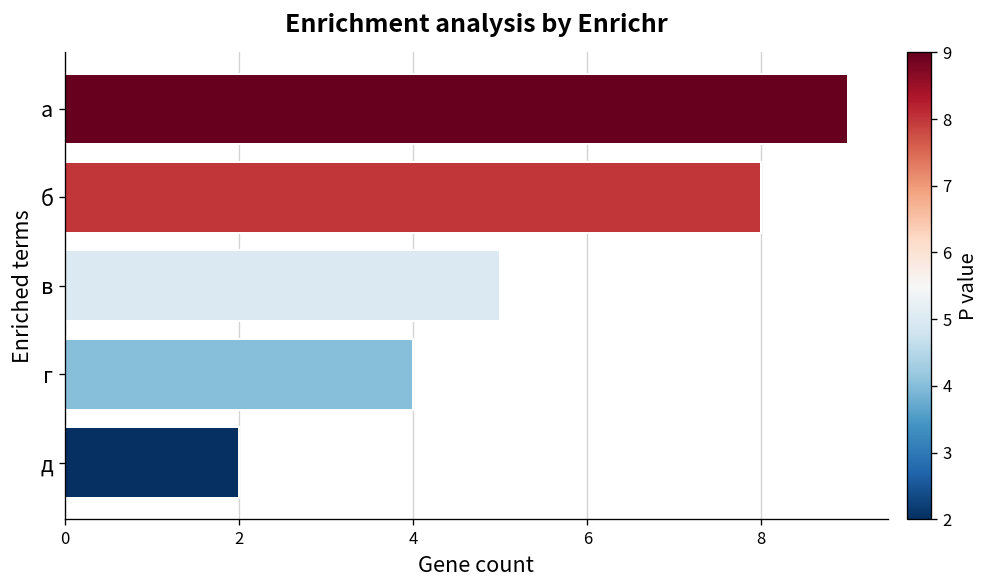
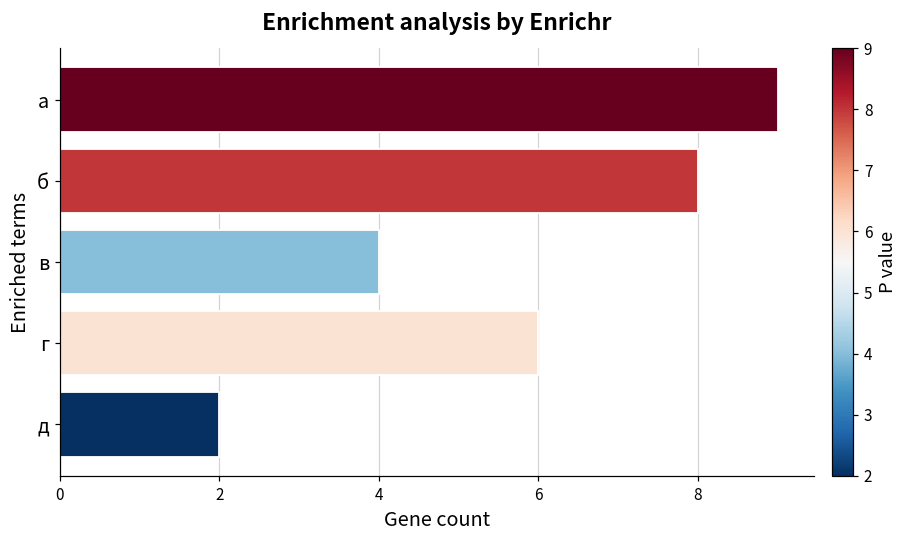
  {
    "а": 9,
    "б": 8,
-   "в": 5,
-   "г": 4,
+   "в": 4,
+   "г": 6,
    "д": 2
  }
